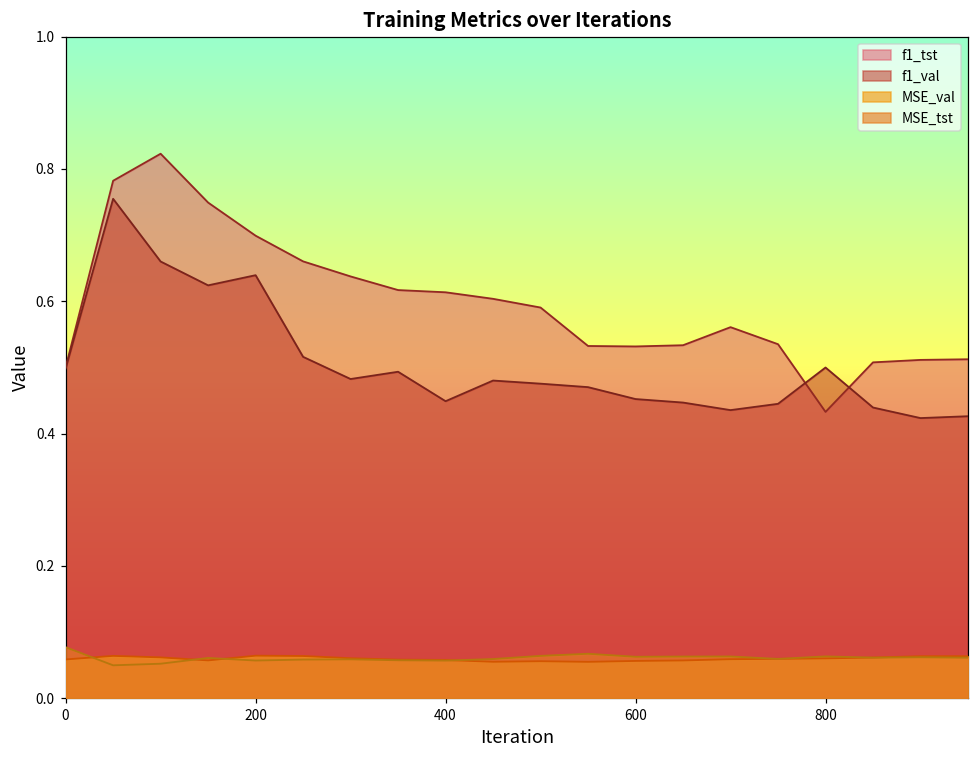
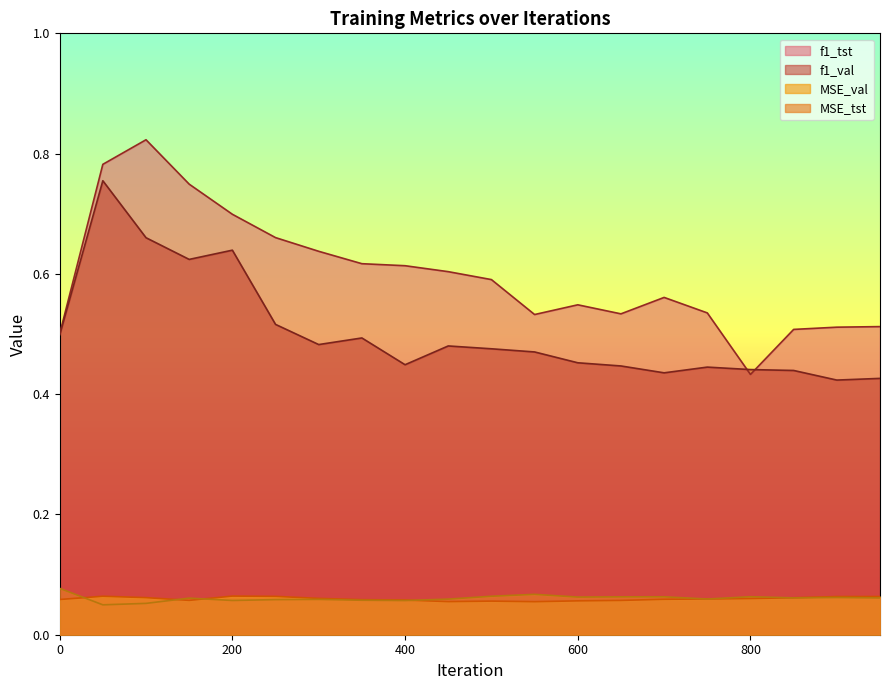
  {
    "f1_tst": {
      "200": 0.70,
      "400": 0.61,
-     "600": 0.53,
+     "600": 0.55,
      "800": 0.43
    },
    "f1_val": {
      "200": 0.64,
      "400": 0.45,
      "600": 0.45,
-     "800": 0.50
+     "800": 0.44
    }
  }
